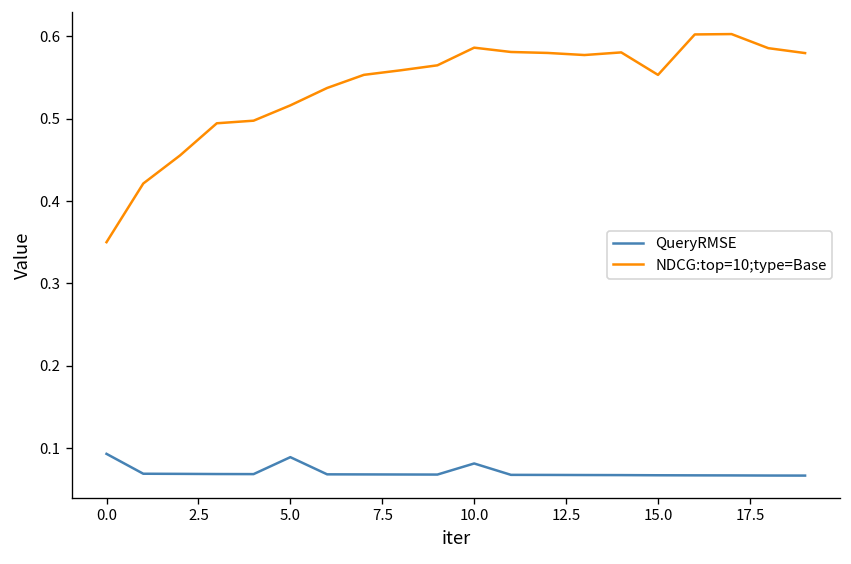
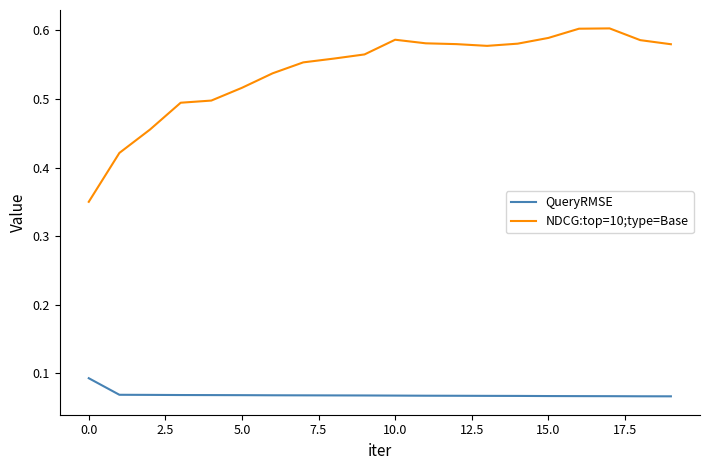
  {
    "QueryRMSE": {
      "0.0": 0.09,
-     "5.0": 0.09,
-     "10.0": 0.08,
+     "5.0": 0.07,
+     "10.0": 0.07,
      "15.0": 0.07
    },
    "NDCG:top=10;type=Base": {
      "0.0": 0.35,
      "5.0": 0.52,
      "10.0": 0.59,
-     "15.0": 0.55
+     "15.0": 0.59
    }
  }
